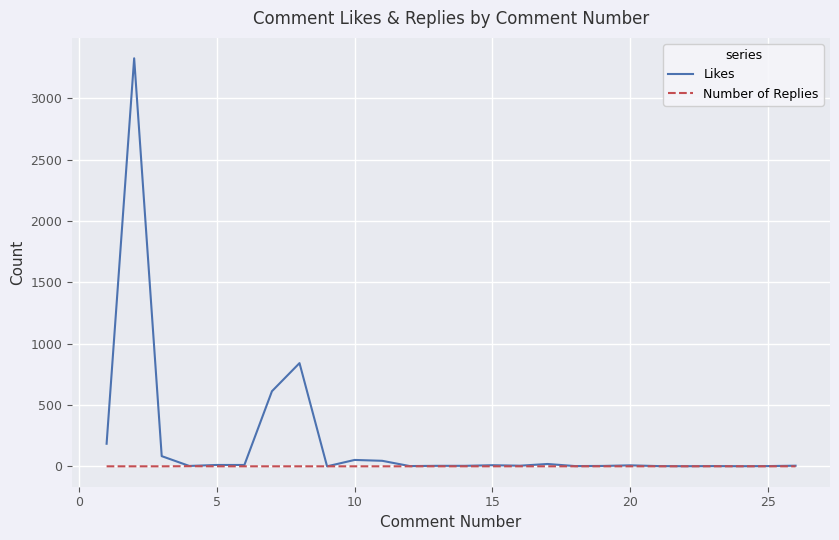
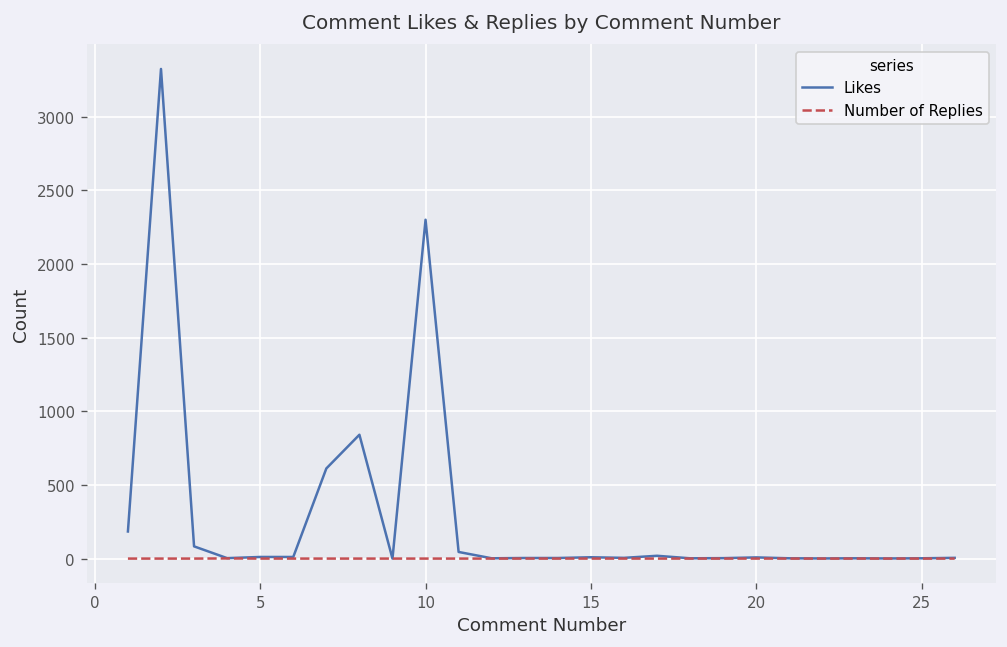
  {
    "Likes": {
-     "10": 50
+     "10": 2300
    },
    "Number of Replies": {
      "10": 0
    }
  }
